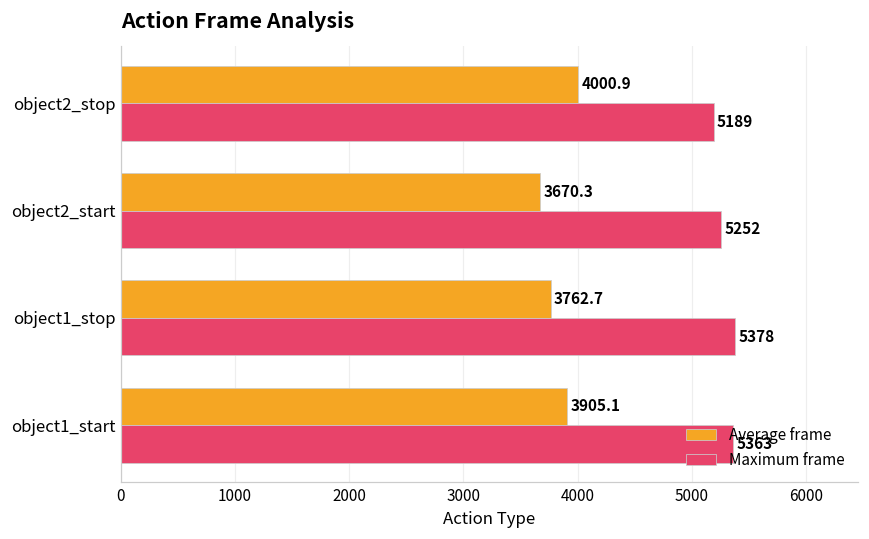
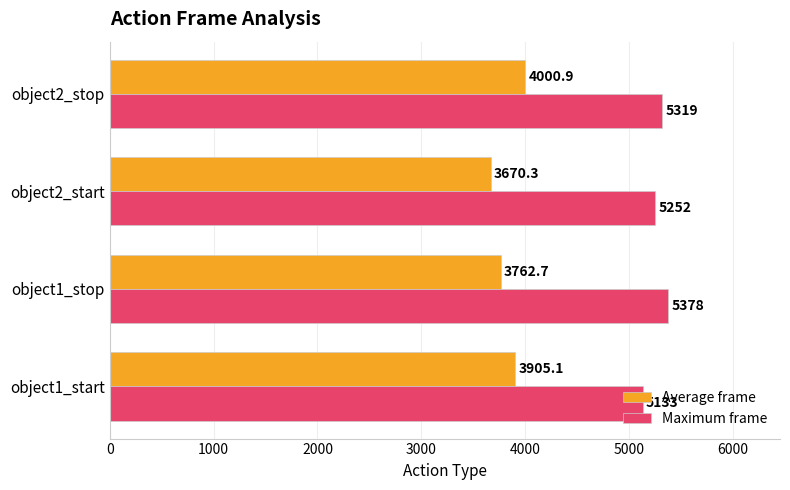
  {
    "Average frame": {
      "object2_stop": 4000.9,
      "object2_start": 3670.3,
      "object1_stop": 3762.7,
      "object1_start": 3905.1
    },
    "Maximum frame": {
-     "object2_stop": 5189,
+     "object2_stop": 5319,
      "object2_start": 5252,
      "object1_stop": 5378,
-     "object1_start": 5363
+     "object1_start": 5133
    }
  }
